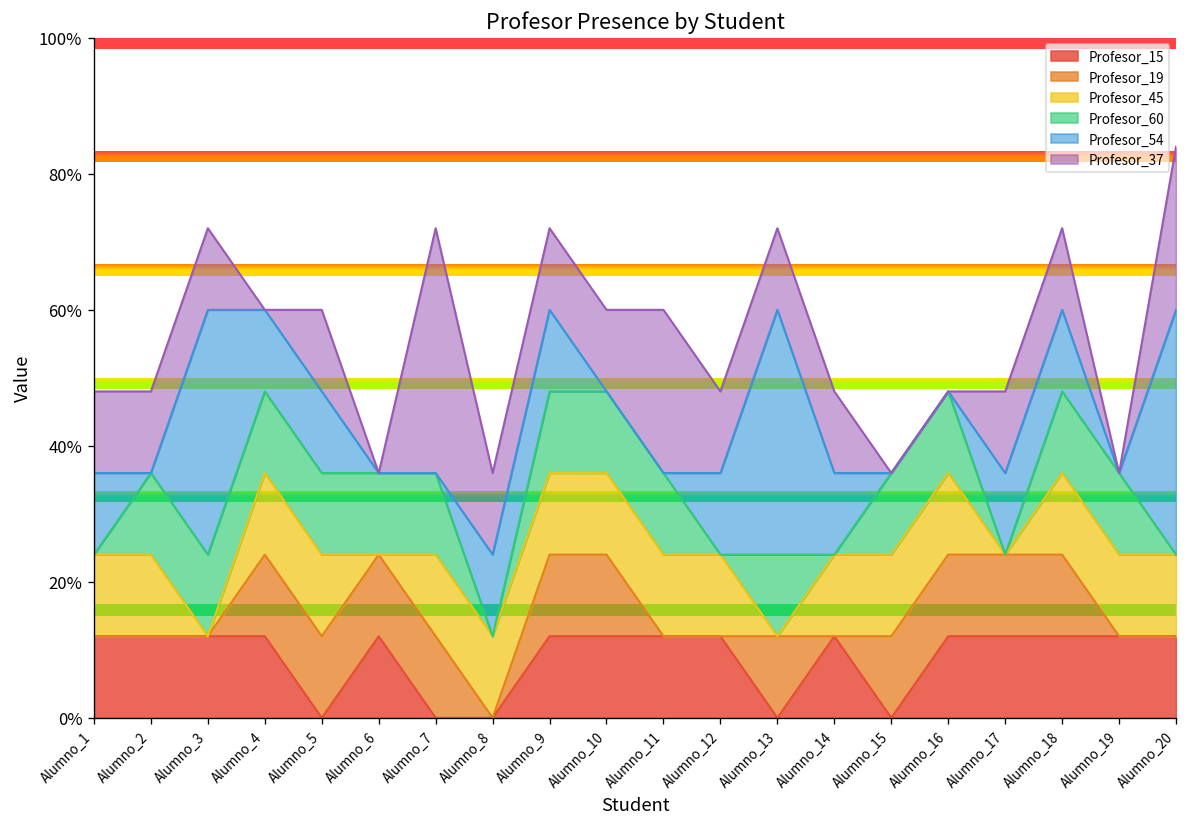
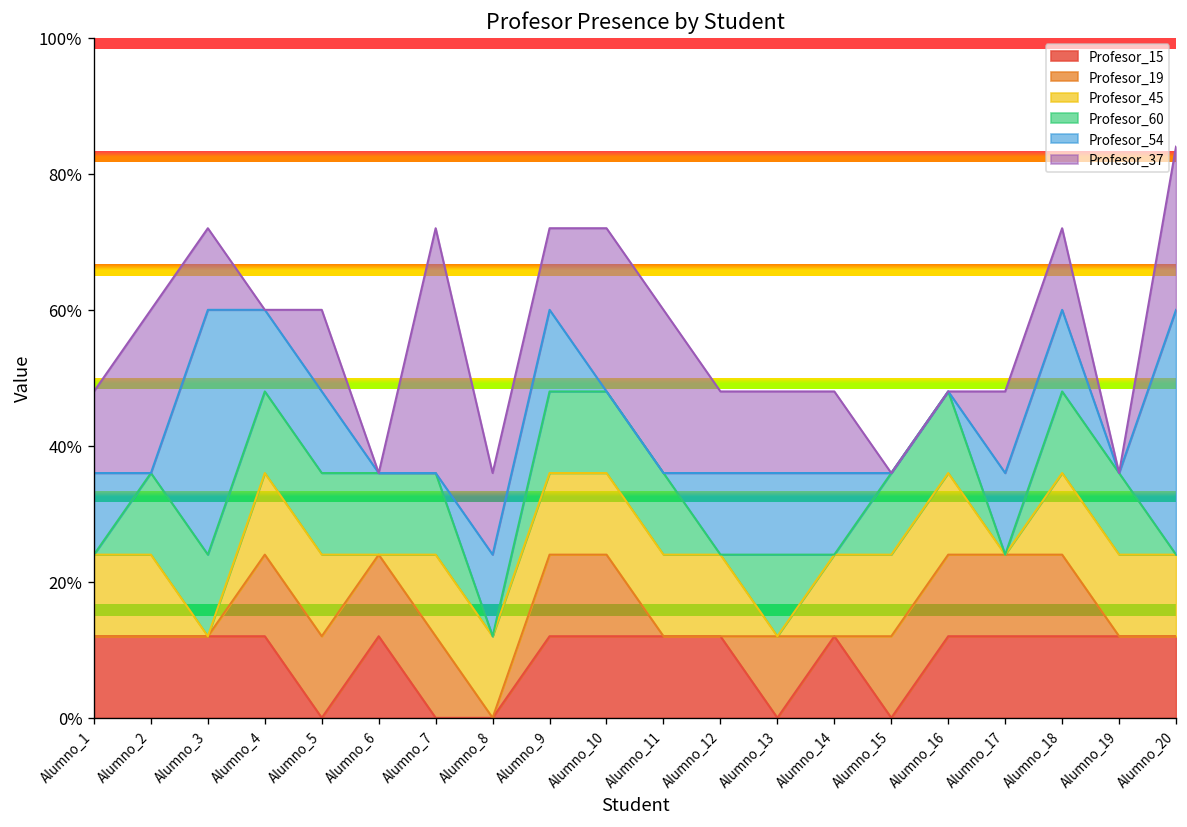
  {
    "Profesor_45": {
      "Alumno_2": "12%",
      "Alumno_4": "12%",
      "Alumno_5": "12%",
      "Alumno_7": "12%",
      "Alumno_9": "12%",
      "Alumno_10": "12%",
      "Alumno_11": "12%",
      "Alumno_15": "12%",
      "Alumno_16": "12%",
      "Alumno_18": "12%",
      "Alumno_19": "12%"
    },
    "Profesor_60": {
      "Alumno_3": "12%",
      "Alumno_4": "12%",
      "Alumno_5": "12%",
      "Alumno_9": "12%",
      "Alumno_13": "12%",
      "Alumno_18": "12%"
    },
    "Profesor_54": {
      "Alumno_1": "12%",
      "Alumno_3": "36%",
      "Alumno_5": "12%",
      "Alumno_8": "12%",
      "Alumno_9": "12%",
      "Alumno_12": "12%",
-     "Alumno_13": "36%",
+     "Alumno_13": "12%",
      "Alumno_14": "12%",
      "Alumno_17": "12%",
      "Alumno_18": "12%",
      "Alumno_20": "36%"
    },
    "Profesor_37": {
      "Alumno_1": "12%",
-     "Alumno_2": "12%",
+     "Alumno_2": "24%",
      "Alumno_3": "12%",
      "Alumno_5": "12%",
      "Alumno_7": "36%",
      "Alumno_8": "12%",
      "Alumno_9": "12%",
-     "Alumno_10": "12%",
+     "Alumno_10": "24%",
      "Alumno_11": "24%",
      "Alumno_12": "12%",
      "Alumno_13": "12%",
      "Alumno_14": "12%",
      "Alumno_17": "12%",
      "Alumno_18": "12%",
      "Alumno_20": "24%"
    }
  }
